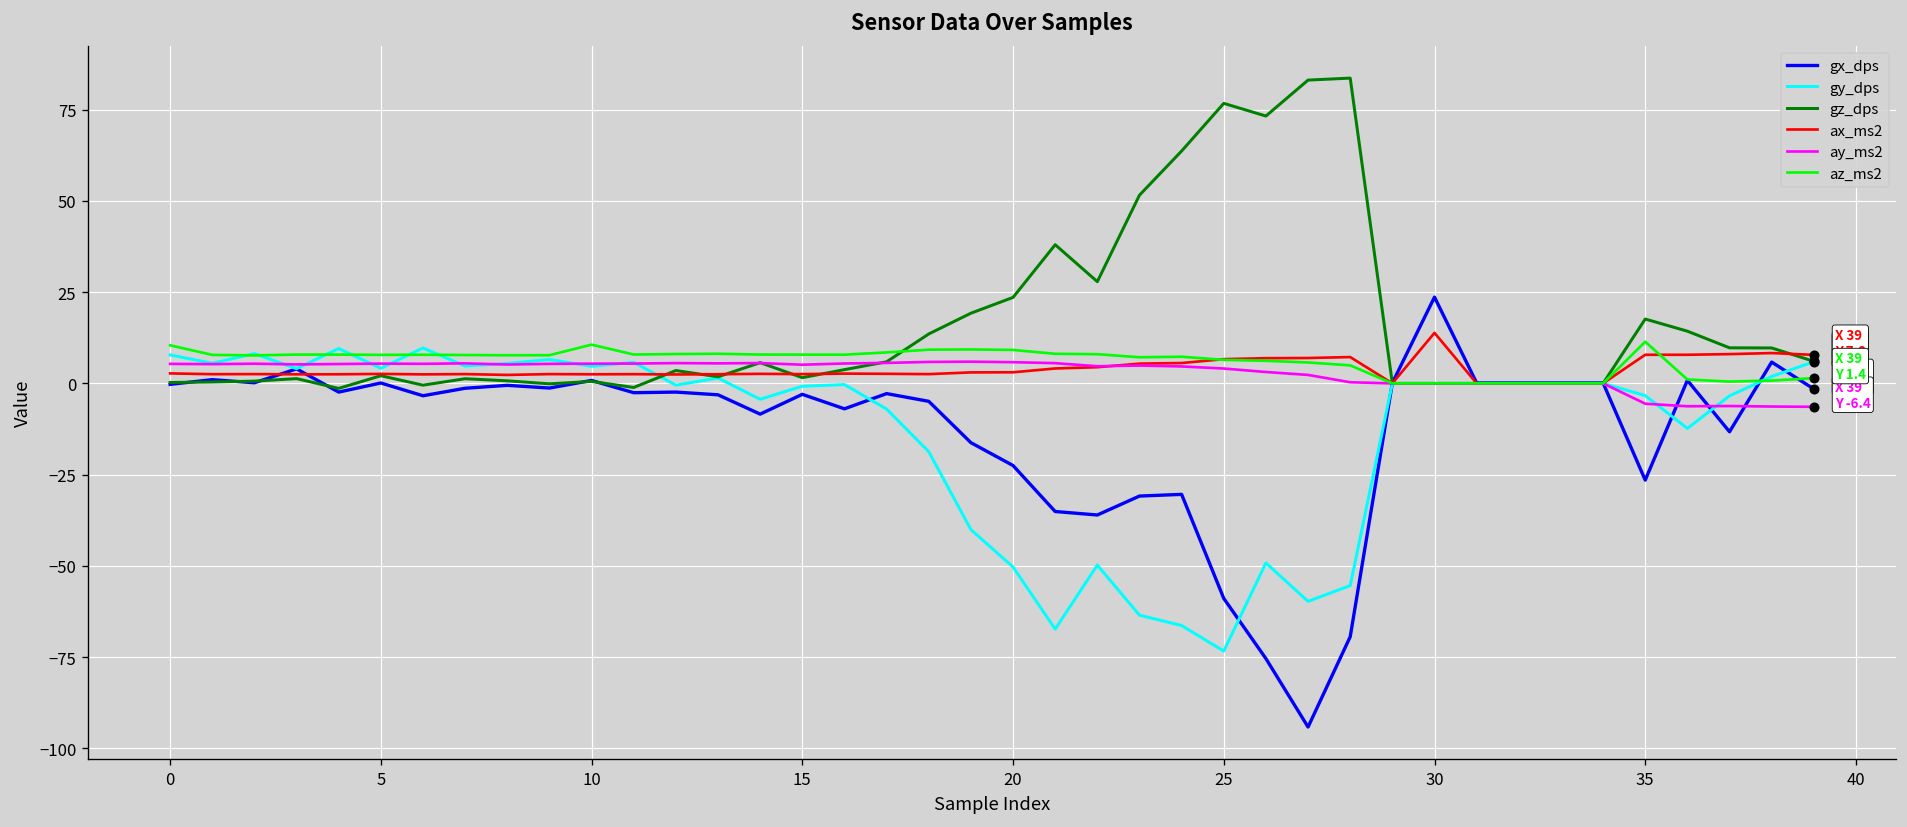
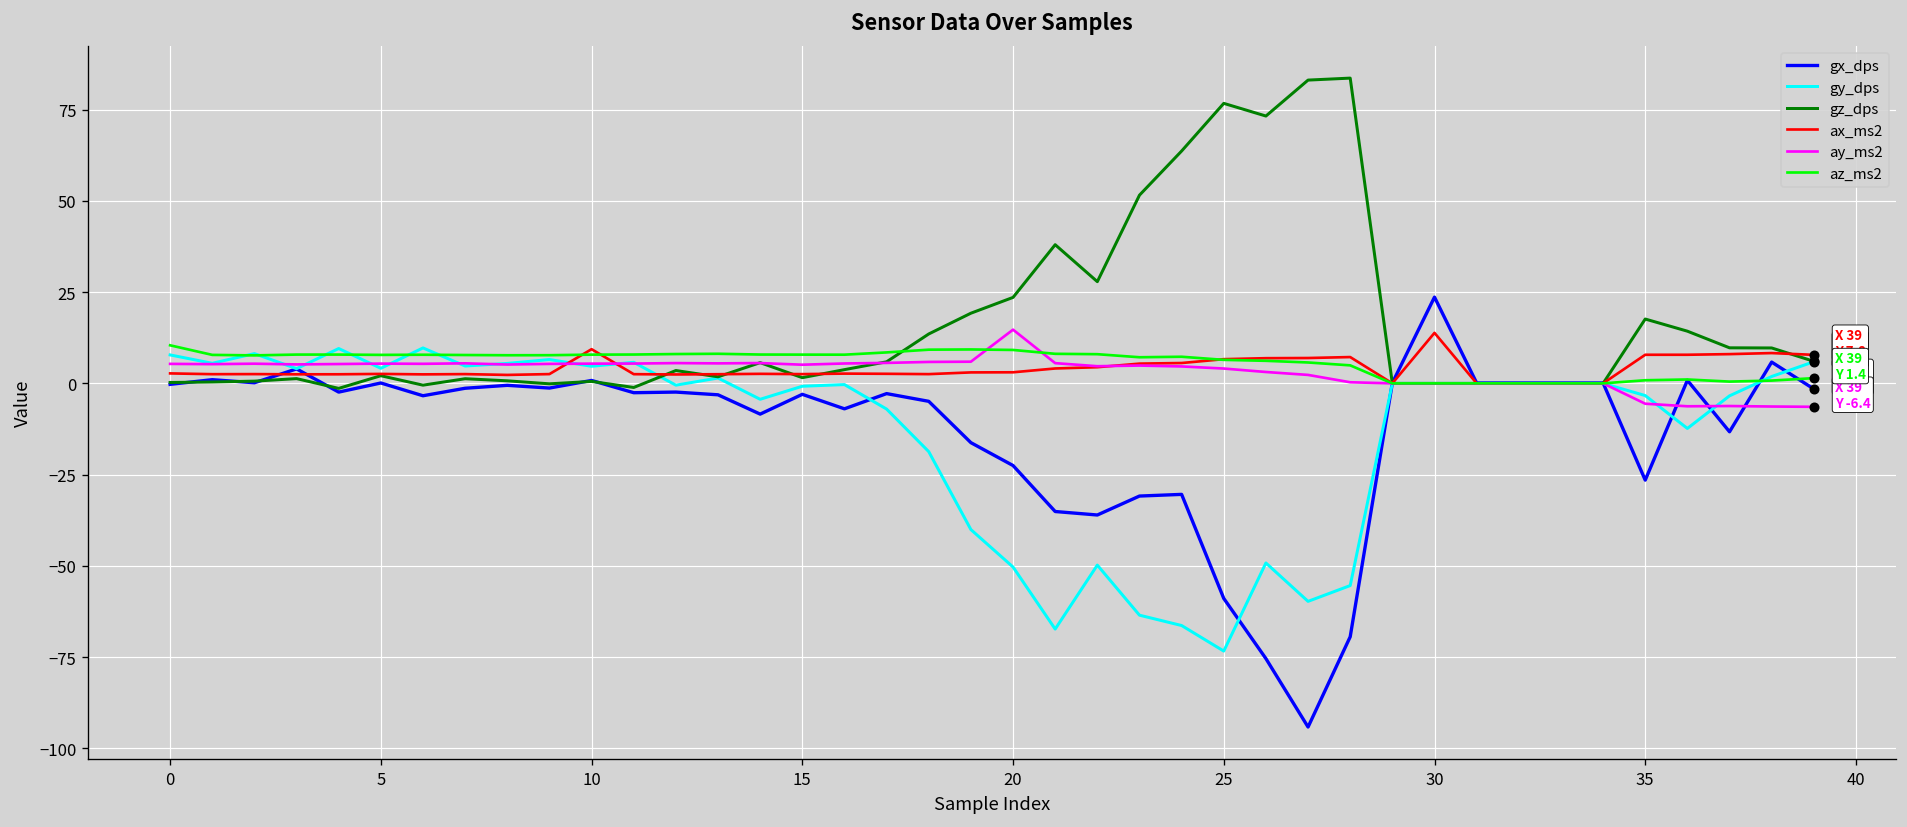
  {
    "gx_dps": {
      "5": 0,
      "15": -3,
      "20": -23,
      "25": -59,
      "30": 24,
      "35": -26
    },
    "gy_dps": {
      "0": 8,
      "5": 4,
      "15": -1,
      "20": -50,
      "25": -73,
      "35": -3
    },
    "gz_dps": {
      "15": 2,
      "20": 24,
      "25": 77,
      "35": 18
    },
    "ax_ms2": {
      "0": 3,
-     "10": 2,
+     "10": 9,
      "15": 3,
      "20": 3,
      "30": 14,
      "35": 8
    },
    "ay_ms2": {
      "0": 5,
      "5": 5,
      "15": 5,
-     "20": 6,
+     "20": 15,
      "25": 4,
      "35": -6
    },
    "az_ms2": {
      "0": 10,
      "5": 8,
-     "10": 11,
+     "10": 8,
      "15": 8,
      "20": 9,
-     "35": 11
+     "35": 1
    }
  }
